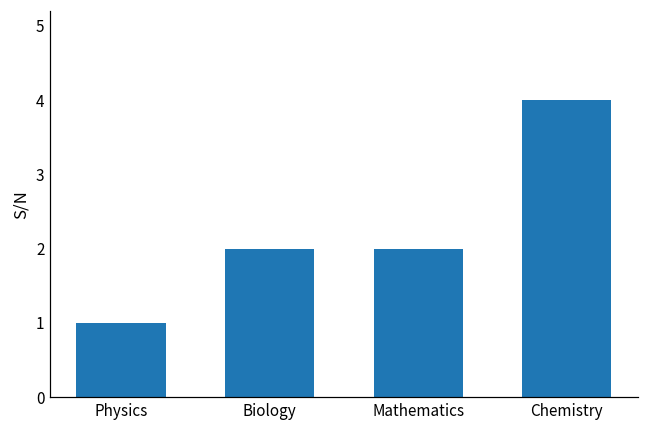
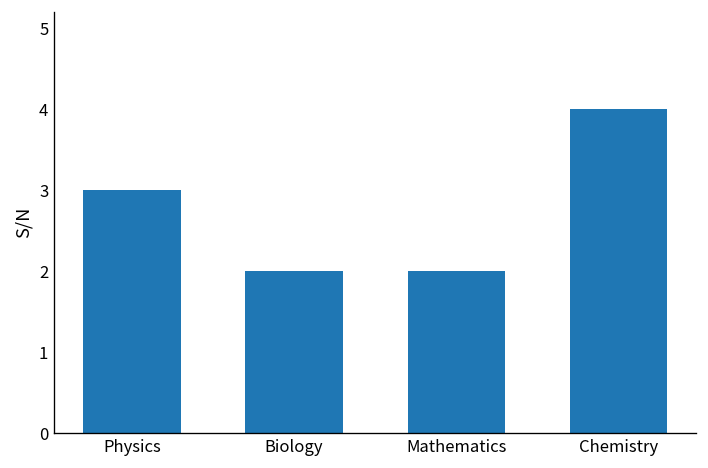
  {
-   "Physics": 1,
+   "Physics": 3,
    "Biology": 2,
    "Mathematics": 2,
    "Chemistry": 4
  }
